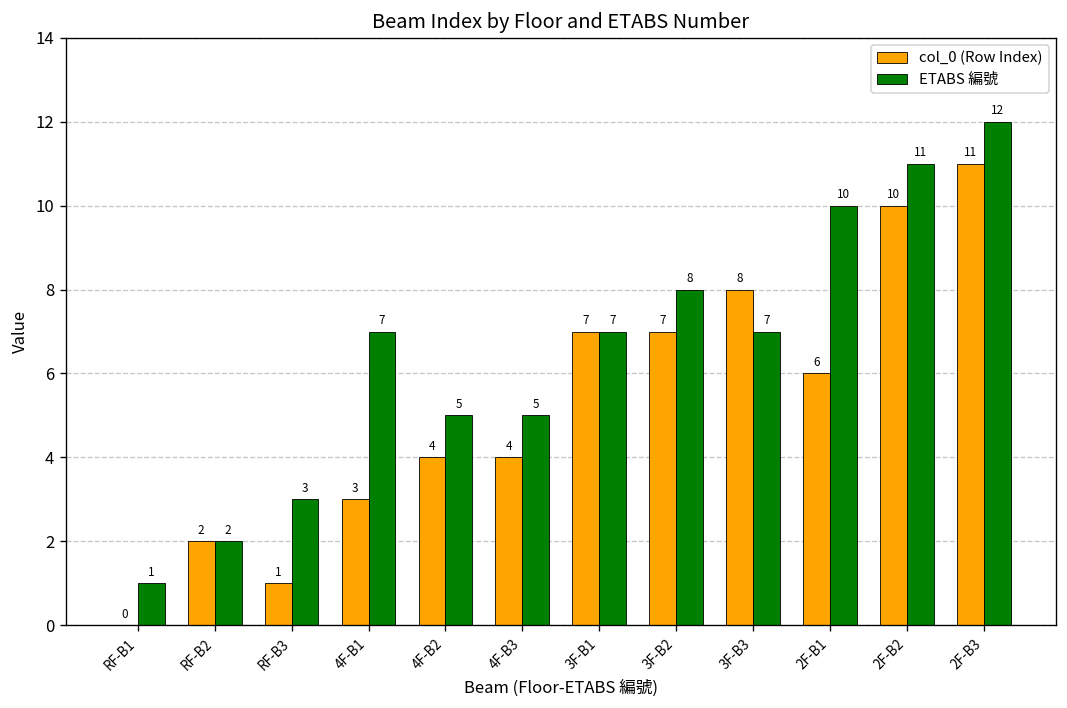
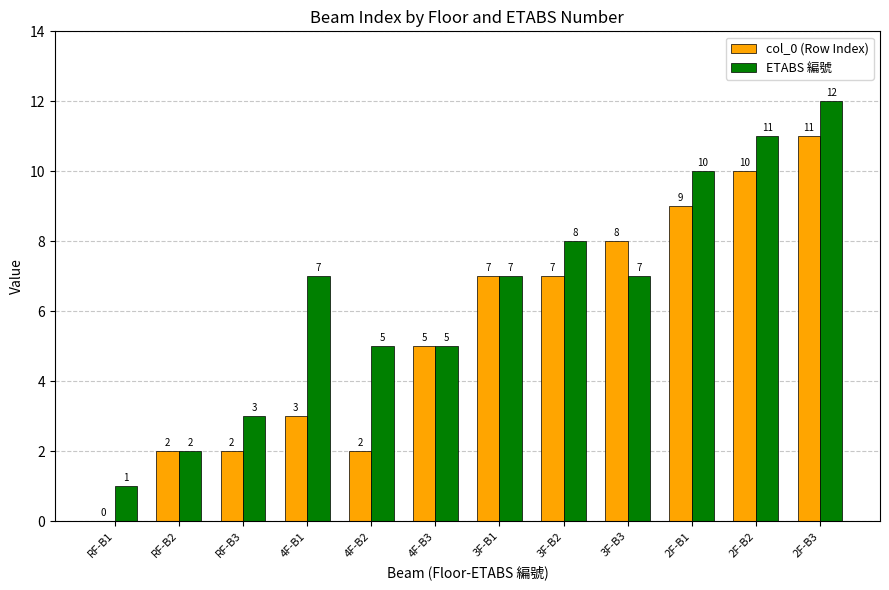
  {
    "col_0 (Row Index)": {
      "RF-B1": 0,
      "RF-B2": 2,
-     "RF-B3": 1,
+     "RF-B3": 2,
      "4F-B1": 3,
-     "4F-B2": 4,
-     "4F-B3": 4,
+     "4F-B2": 2,
+     "4F-B3": 5,
      "3F-B1": 7,
      "3F-B2": 7,
      "3F-B3": 8,
-     "2F-B1": 6,
+     "2F-B1": 9,
      "2F-B2": 10,
      "2F-B3": 11
    },
    "ETABS 編號": {
      "RF-B1": 1,
      "RF-B2": 2,
      "RF-B3": 3,
      "4F-B1": 7,
      "4F-B2": 5,
      "4F-B3": 5,
      "3F-B1": 7,
      "3F-B2": 8,
      "3F-B3": 7,
      "2F-B1": 10,
      "2F-B2": 11,
      "2F-B3": 12
    }
  }
